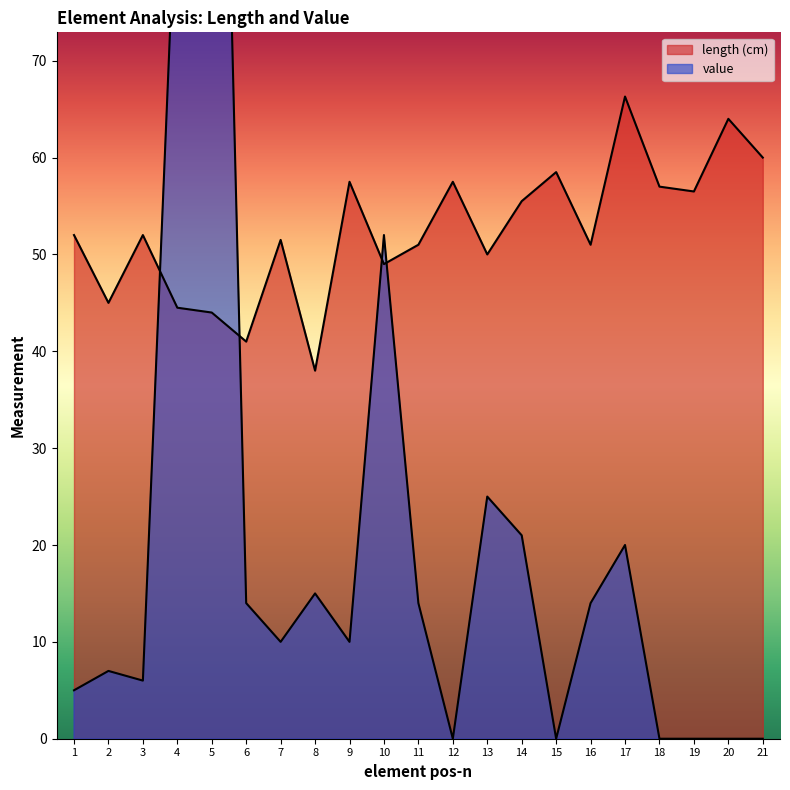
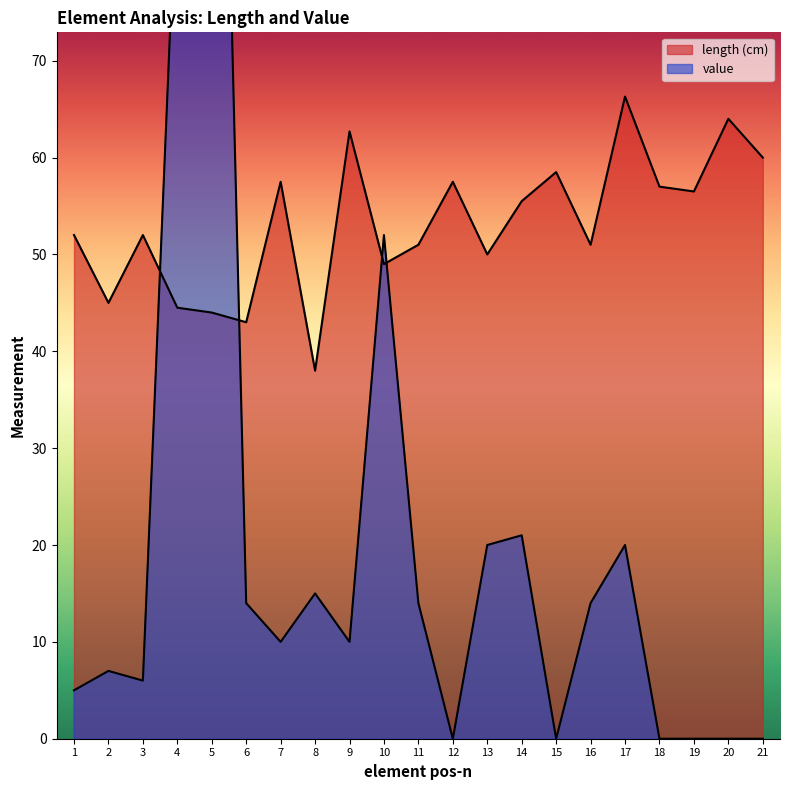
  {
    "length (cm)": {
      "1": 52,
      "2": 45,
      "3": 52,
      "4": 45,
      "5": 44,
-     "6": 41,
-     "7": 52,
+     "6": 43,
+     "7": 58,
      "8": 38,
-     "9": 58,
+     "9": 63,
      "10": 49,
      "11": 51,
      "12": 58,
      "13": 50,
      "14": 56,
      "15": 59,
      "16": 51,
      "17": 66,
      "18": 57,
      "19": 57,
      "20": 64,
      "21": 60
    },
    "value": {
      "1": 5,
      "2": 7,
      "3": 6,
      "6": 14,
      "7": 10,
      "8": 15,
      "9": 10,
      "10": 52,
      "11": 14,
      "12": 0,
-     "13": 25,
+     "13": 20,
      "14": 21,
      "15": 0,
      "16": 14,
      "17": 20,
      "18": 0,
      "19": 0,
      "20": 0,
      "21": 0
    }
  }
